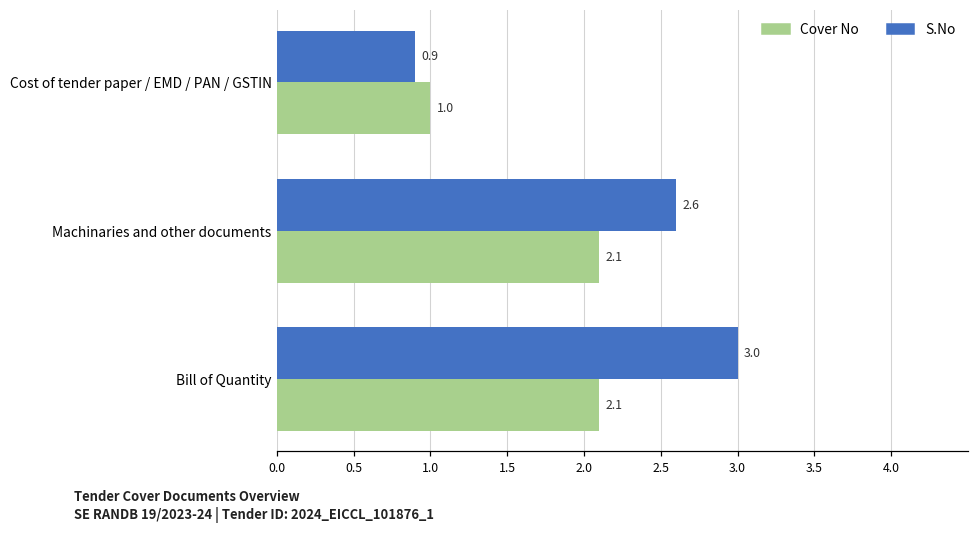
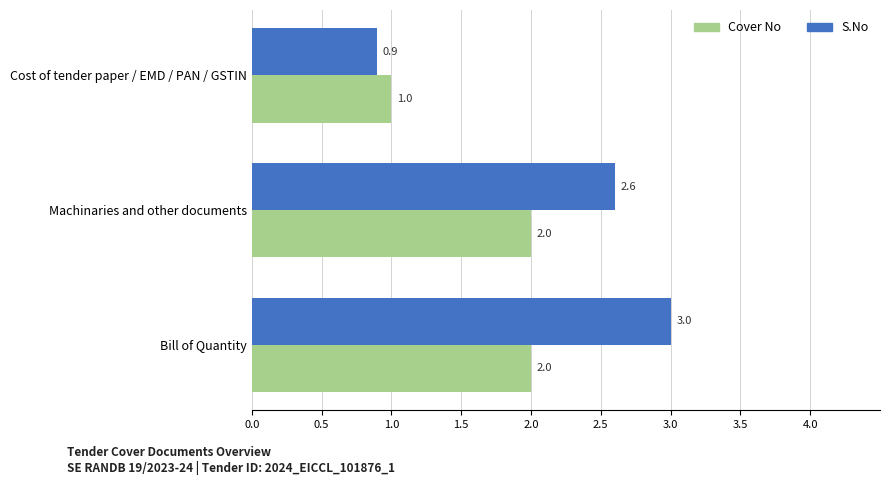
  {
    "Cover No": {
      "Cost of tender paper / EMD / PAN / GSTIN": 1.0,
-     "Machinaries and other documents": 2.1,
-     "Bill of Quantity": 2.1
+     "Machinaries and other documents": 2.0,
+     "Bill of Quantity": 2.0
    },
    "S.No": {
      "Cost of tender paper / EMD / PAN / GSTIN": 0.9,
      "Machinaries and other documents": 2.6,
      "Bill of Quantity": 3.0
    }
  }
